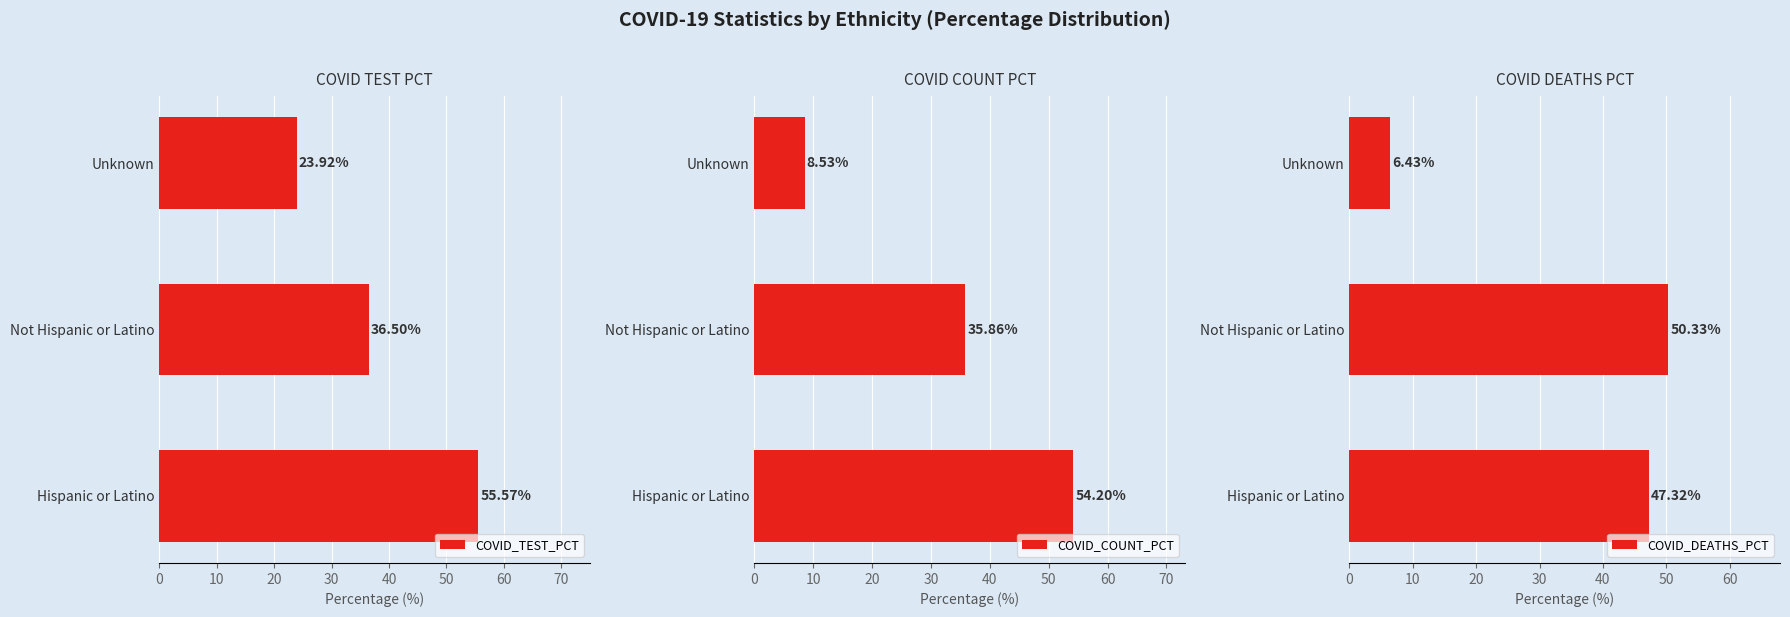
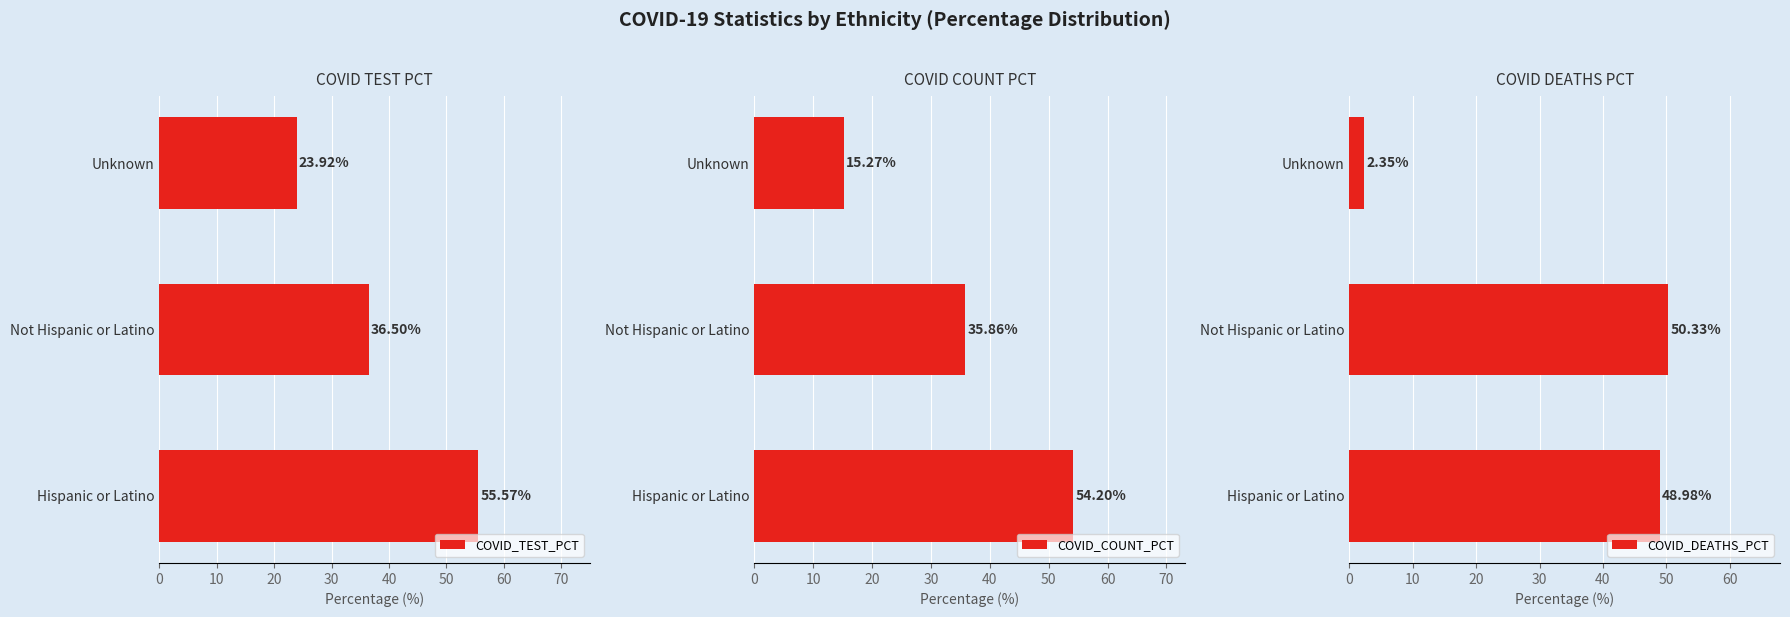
  {
    "COVID TEST PCT": {
      "Unknown": "23.92%",
      "Not Hispanic or Latino": "36.50%",
      "Hispanic or Latino": "55.57%"
    },
    "COVID COUNT PCT": {
-     "Unknown": "8.53%",
+     "Unknown": "15.27%",
      "Not Hispanic or Latino": "35.86%",
      "Hispanic or Latino": "54.20%"
    },
    "COVID DEATHS PCT": {
-     "Unknown": "6.43%",
+     "Unknown": "2.35%",
      "Not Hispanic or Latino": "50.33%",
-     "Hispanic or Latino": "47.32%"
+     "Hispanic or Latino": "48.98%"
    }
  }
